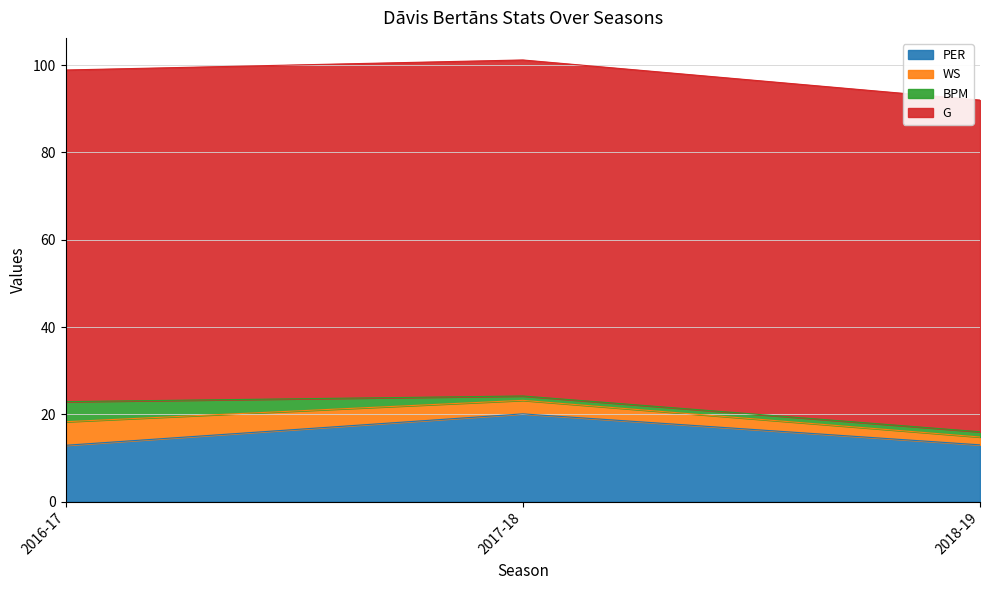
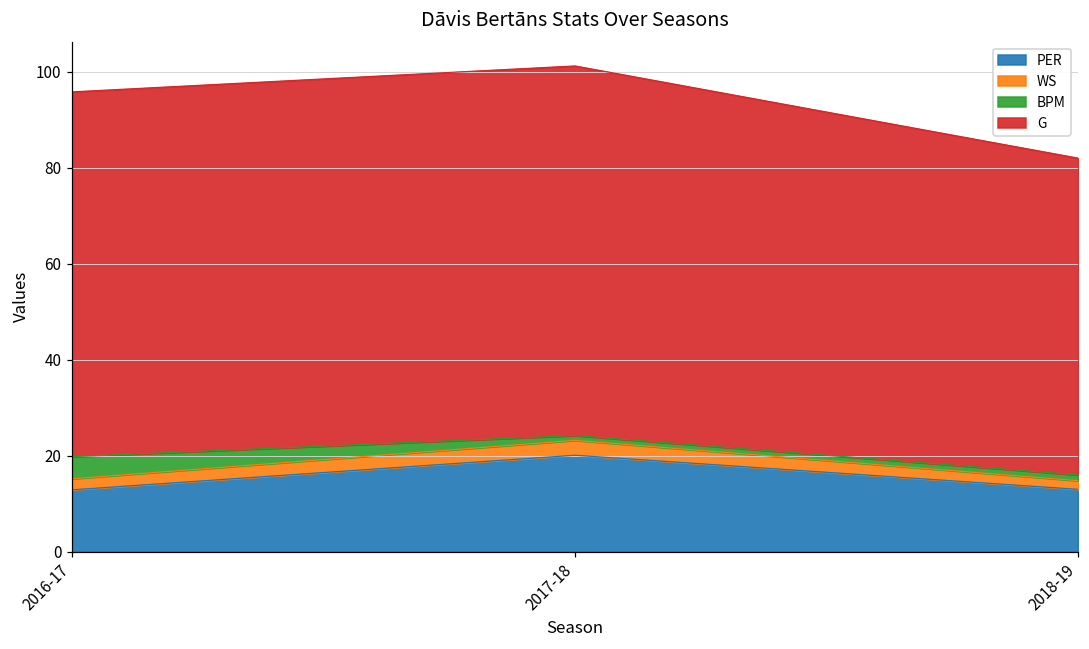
  {
    "PER": {
      "2016-17": 13,
      "2017-18": 20,
      "2018-19": 13
    },
    "WS": {
-     "2016-17": 5,
+     "2016-17": 2,
      "2017-18": 3,
      "2018-19": 2
    },
    "BPM": {
      "2016-17": 5,
      "2017-18": 1,
      "2018-19": 1
    },
    "G": {
      "2016-17": 76,
      "2017-18": 77,
-     "2018-19": 76
+     "2018-19": 66
    }
  }
